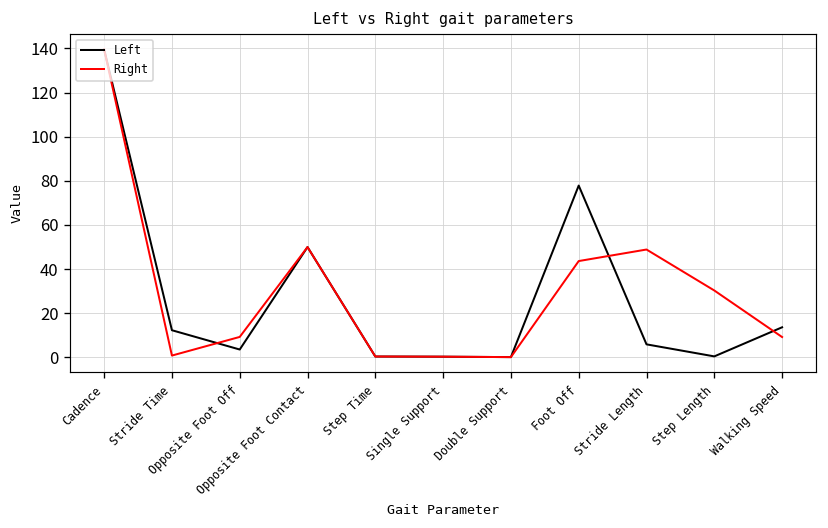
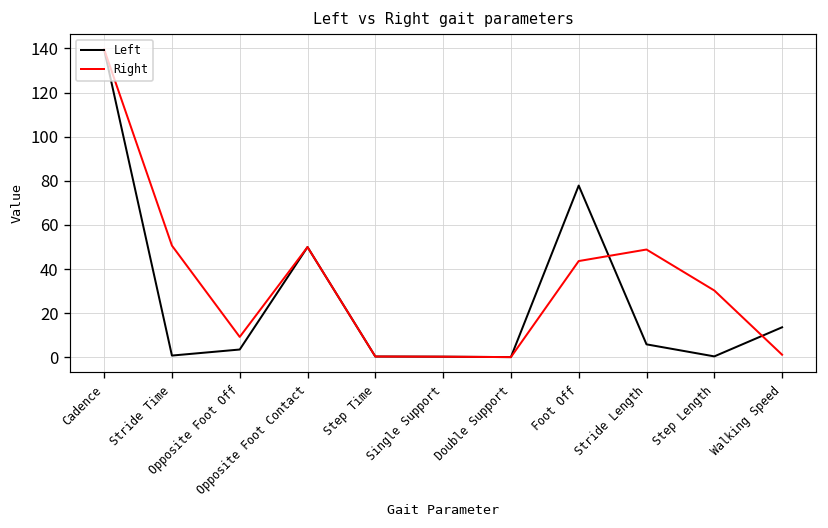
  {
    "Left": {
-     "Stride Time": 12,
+     "Stride Time": 1,
      "Opposite Foot Off": 4,
      "Foot Off": 78,
      "Stride Length": 6,
      "Step Length": 0,
      "Walking Speed": 14
    },
    "Right": {
-     "Stride Time": 1,
+     "Stride Time": 51,
      "Opposite Foot Off": 9,
      "Foot Off": 44,
      "Stride Length": 49,
      "Step Length": 30,
-     "Walking Speed": 9
+     "Walking Speed": 1
    }
  }
